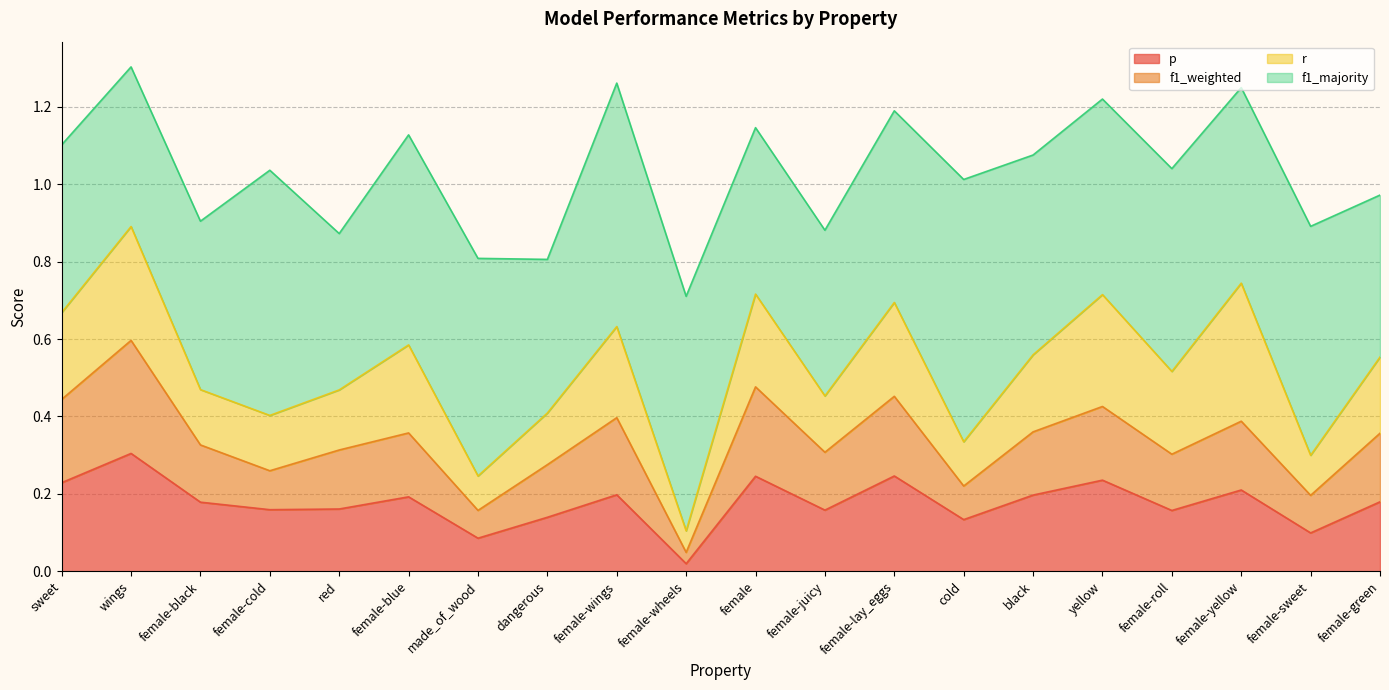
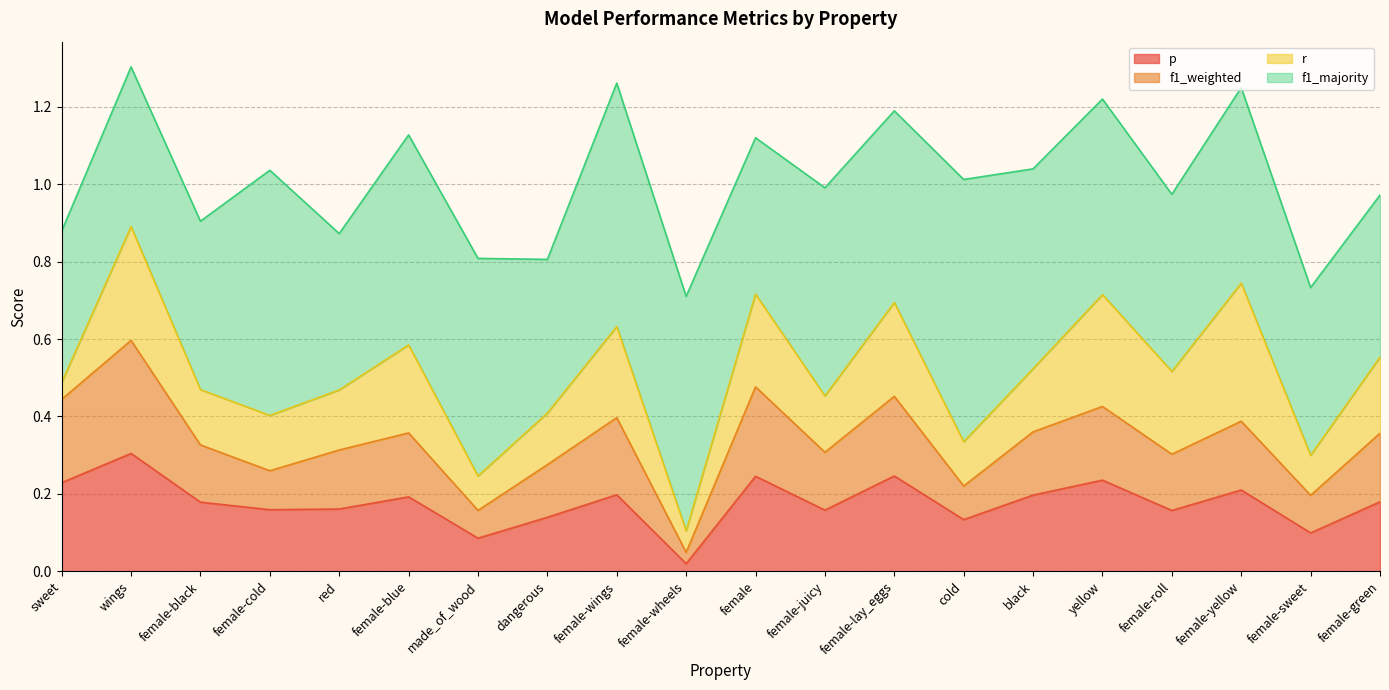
  {
    "r": {
-     "sweet": 0.22,
+     "sweet": 0.04,
      "wings": 0.29,
      "female-black": 0.14,
      "female-cold": 0.14,
      "red": 0.16,
      "female-blue": 0.23,
      "made_of_wood": 0.09,
      "dangerous": 0.13,
      "female-wings": 0.24,
      "female-wheels": 0.06,
      "female": 0.24,
      "female-juicy": 0.15,
      "female-lay_eggs": 0.24,
      "cold": 0.11,
-     "black": 0.20,
+     "black": 0.16,
      "yellow": 0.29,
      "female-roll": 0.21,
      "female-yellow": 0.36,
      "female-sweet": 0.10,
      "female-green": 0.20
    },
    "f1_majority": {
-     "sweet": 0.43,
+     "sweet": 0.39,
      "wings": 0.41,
      "female-black": 0.43,
      "female-cold": 0.63,
      "red": 0.40,
      "female-blue": 0.54,
      "made_of_wood": 0.56,
      "dangerous": 0.40,
      "female-wings": 0.63,
      "female-wheels": 0.61,
-     "female": 0.43,
-     "female-juicy": 0.43,
+     "female": 0.40,
+     "female-juicy": 0.54,
      "female-lay_eggs": 0.49,
      "cold": 0.68,
      "black": 0.52,
      "yellow": 0.51,
-     "female-roll": 0.52,
-     "female-sweet": 0.59,
+     "female-roll": 0.46,
+     "female-sweet": 0.43,
      "female-green": 0.42
    }
  }
